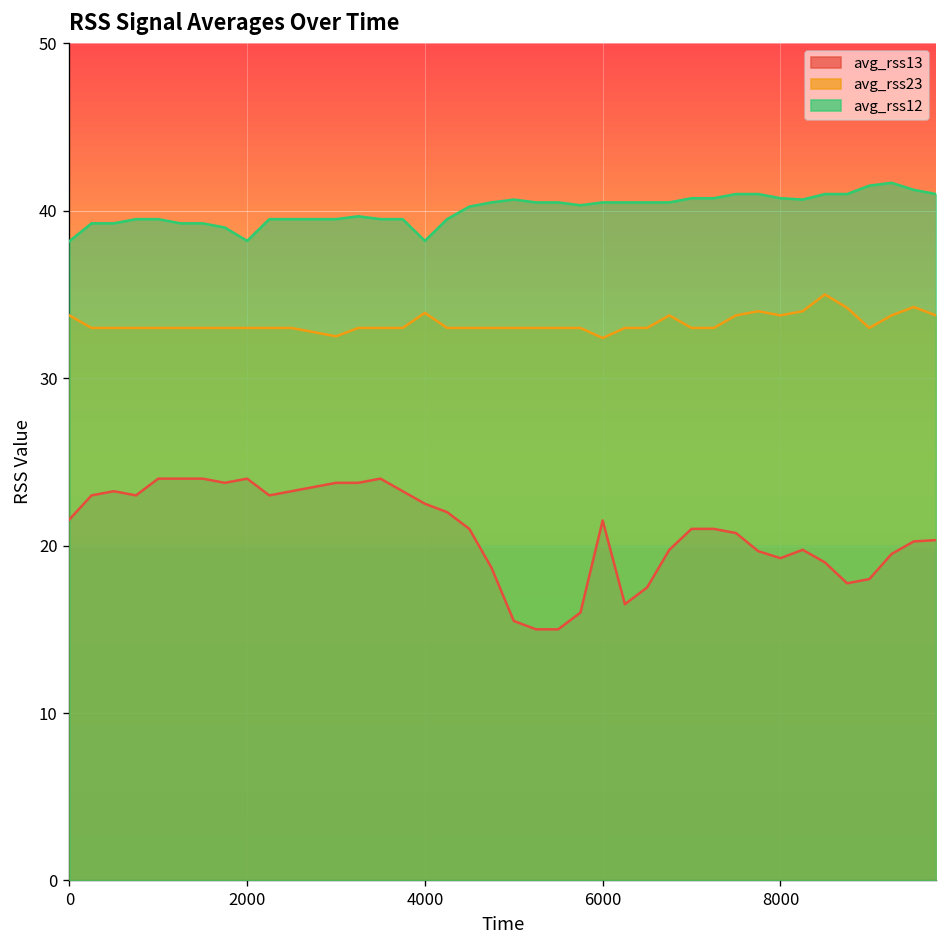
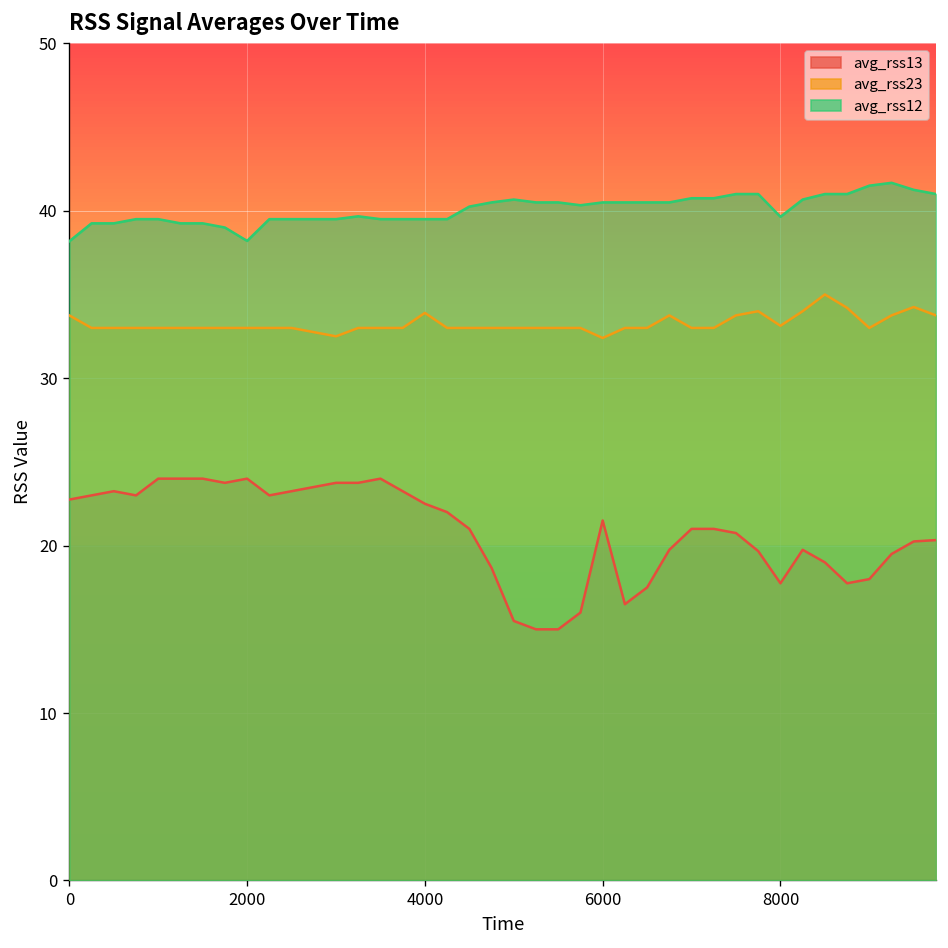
  {
    "avg_rss13": {
-     "0": 21.6,
+     "0": 22.8,
      "2000": 24.0,
      "4000": 22.5,
      "6000": 21.5,
-     "8000": 19.3
+     "8000": 17.8
    },
    "avg_rss23": {
      "0": 33.8,
      "2000": 33.0,
      "4000": 33.9,
      "6000": 32.4,
-     "8000": 33.8
+     "8000": 33.1
    },
    "avg_rss12": {
      "0": 38.2,
      "2000": 38.2,
-     "4000": 38.2,
+     "4000": 39.5,
      "6000": 40.5,
-     "8000": 40.8
+     "8000": 39.6
    }
  }
